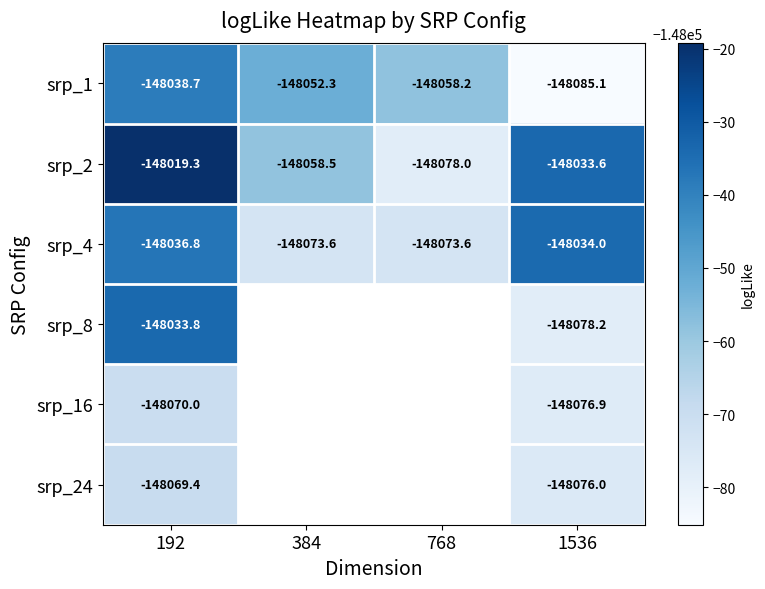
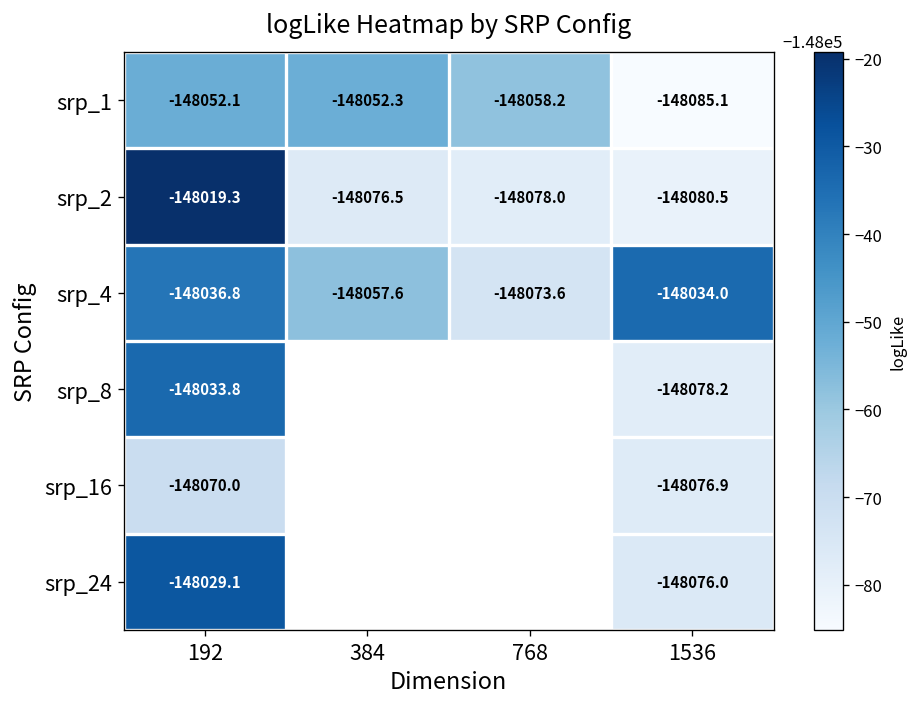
  {
    "srp_1": {
-     "192": -148038.7,
+     "192": -148052.1,
      "384": -148052.3,
      "768": -148058.2,
      "1536": -148085.1
    },
    "srp_2": {
      "192": -148019.3,
-     "384": -148058.5,
+     "384": -148076.5,
      "768": -148078.0,
-     "1536": -148033.6
+     "1536": -148080.5
    },
    "srp_4": {
      "192": -148036.8,
-     "384": -148073.6,
+     "384": -148057.6,
      "768": -148073.6,
      "1536": -148034.0
    },
    "srp_8": {
      "192": -148033.8,
      "1536": -148078.2
    },
    "srp_16": {
      "192": -148070.0,
      "1536": -148076.9
    },
    "srp_24": {
-     "192": -148069.4,
+     "192": -148029.1,
      "1536": -148076.0
    }
  }
